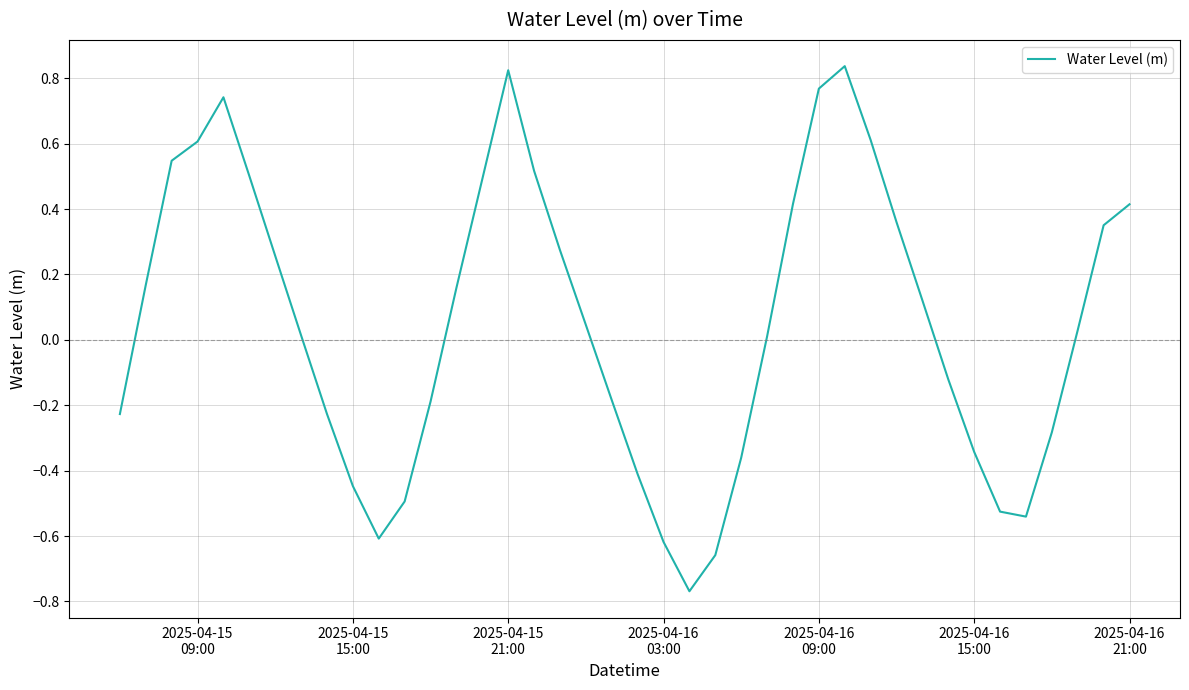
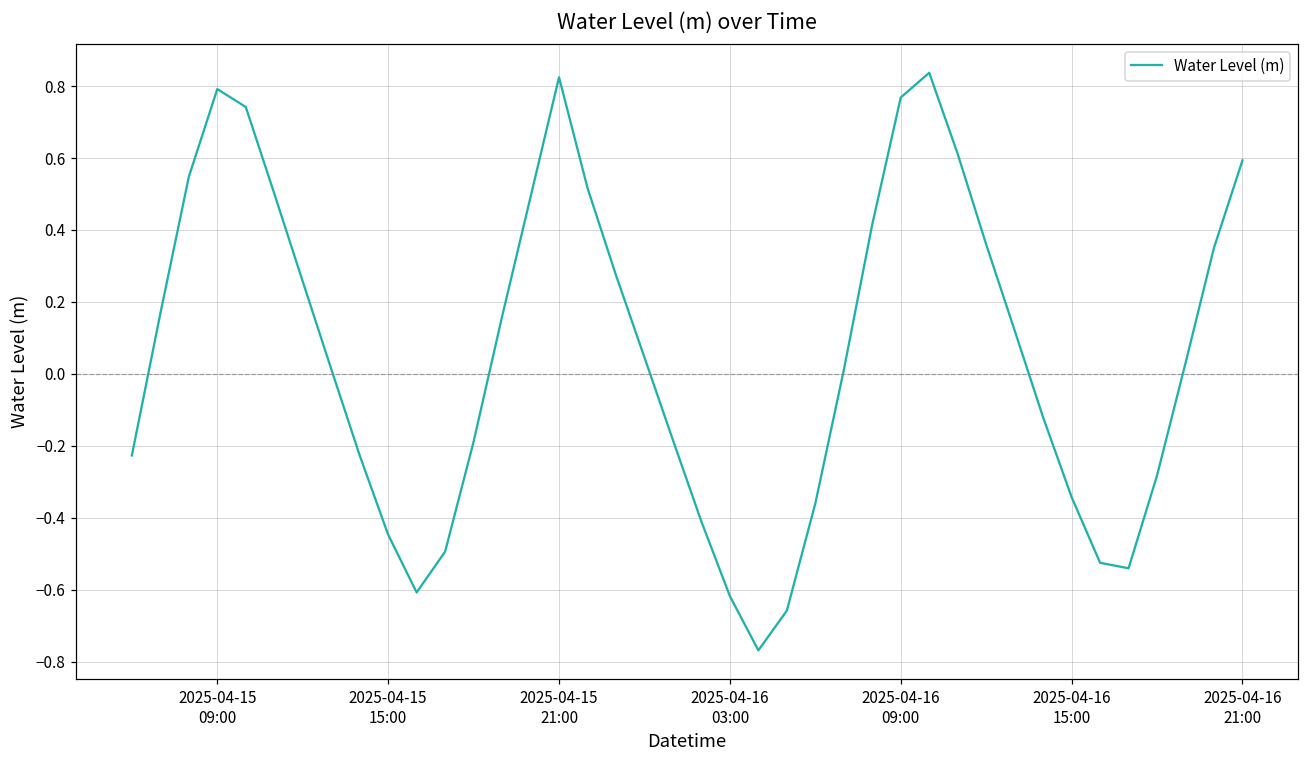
  {
-   "2025-04-15 09:00": 0.61,
+   "2025-04-15 09:00": 0.79,
    "2025-04-15 15:00": -0.45,
    "2025-04-15 21:00": 0.82,
    "2025-04-16 03:00": -0.62,
    "2025-04-16 09:00": 0.77,
    "2025-04-16 15:00": -0.34,
-   "2025-04-16 21:00": 0.41
+   "2025-04-16 21:00": 0.59
  }
